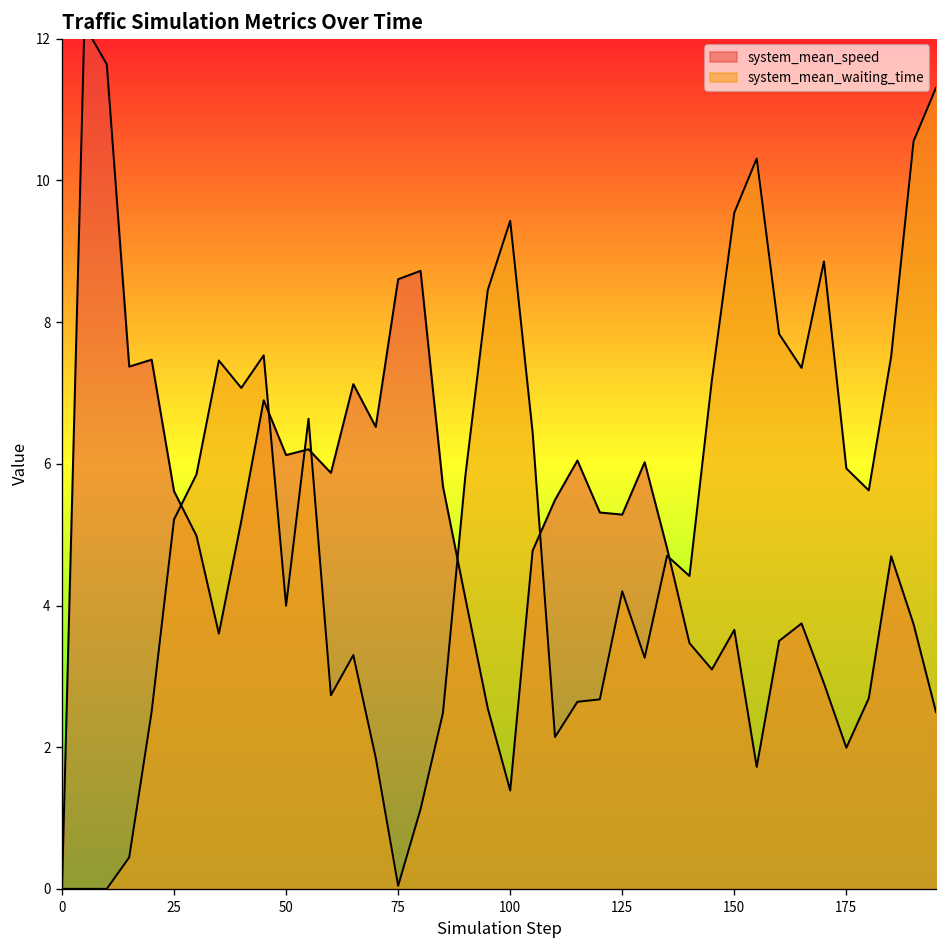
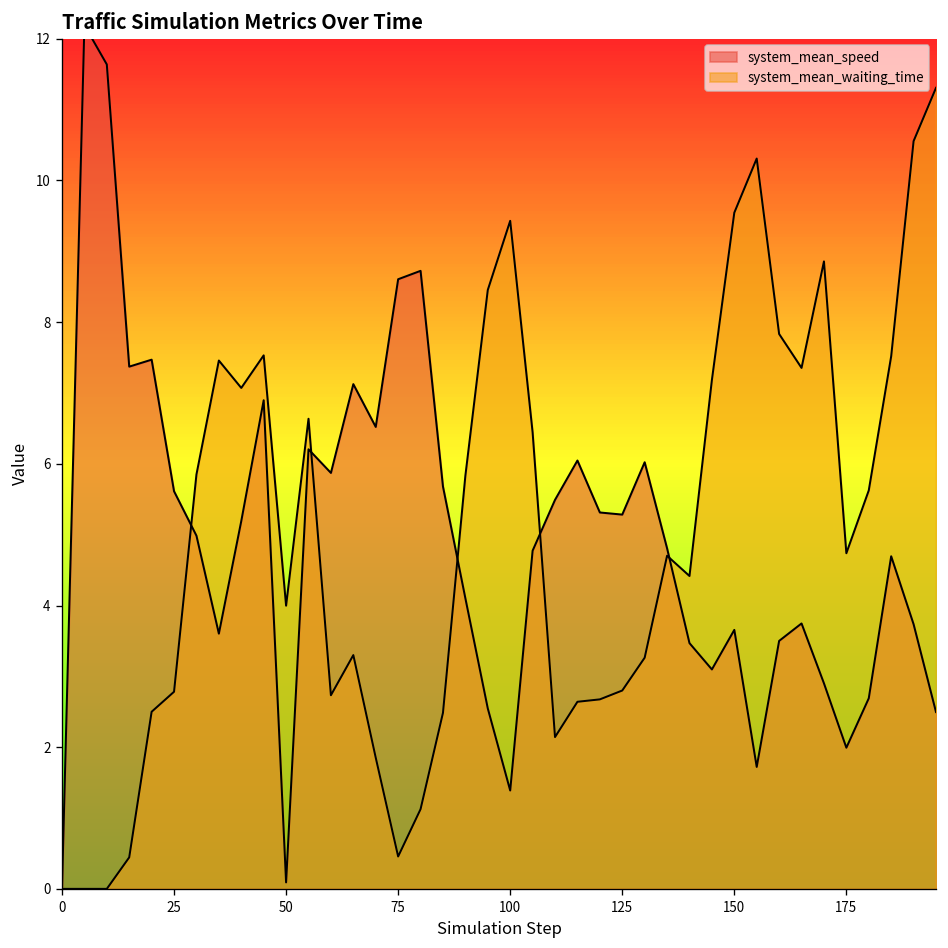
  {
    "system_mean_speed": {
      "25": 5.6,
-     "50": 6.1,
+     "50": 0.1,
      "75": 8.6,
      "100": 1.4,
      "125": 5.3,
      "150": 3.7,
      "175": 2.0
    },
    "system_mean_waiting_time": {
-     "25": 5.2,
+     "25": 2.8,
      "50": 4.0,
-     "75": 0.0,
+     "75": 0.5,
      "100": 9.4,
-     "125": 4.2,
+     "125": 2.8,
      "150": 9.5,
-     "175": 5.9
+     "175": 4.7
    }
  }
